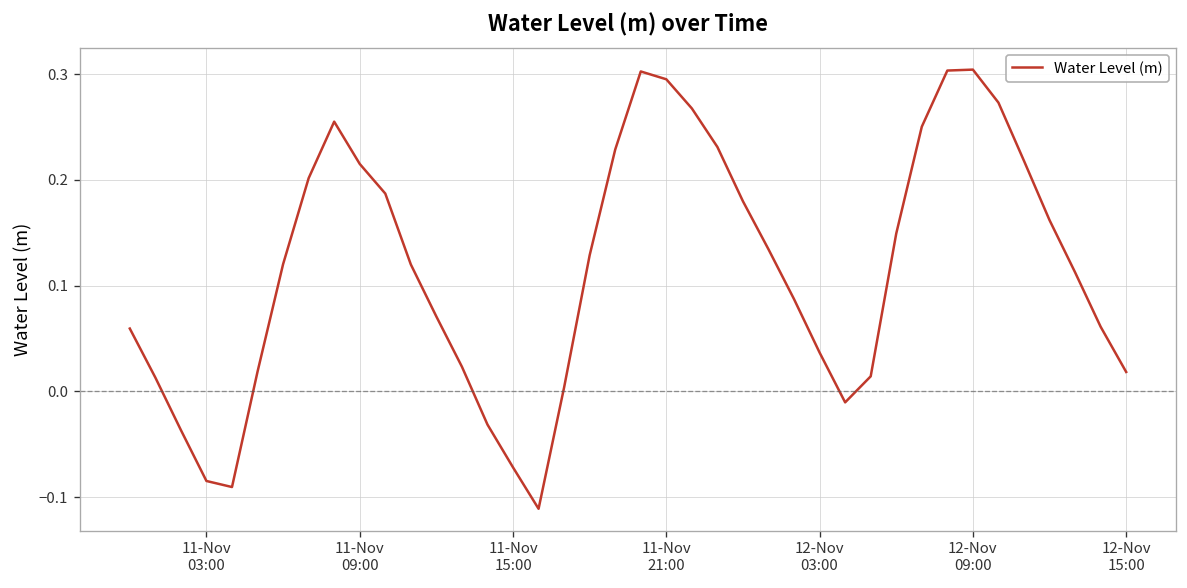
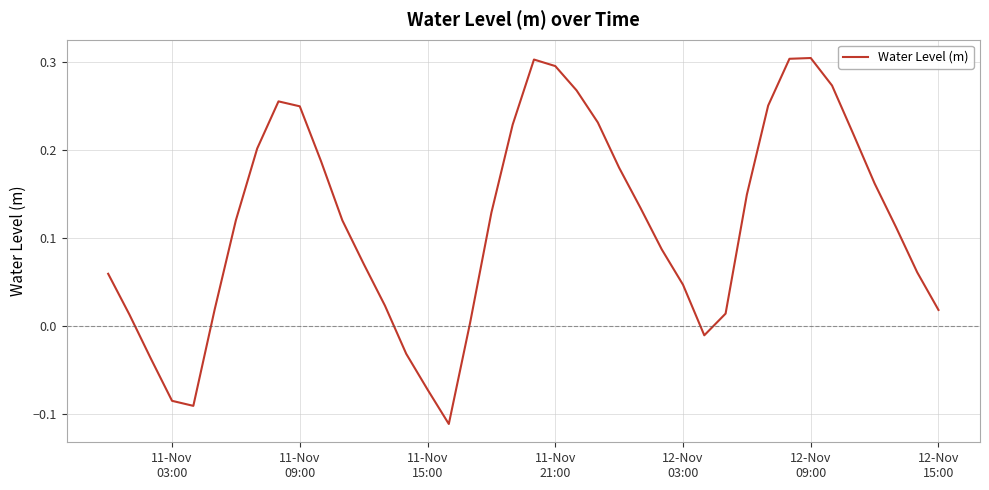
  {
    "11-Nov 03:00": -0.08,
-   "11-Nov 09:00": 0.22,
+   "11-Nov 09:00": 0.25,
    "11-Nov 15:00": -0.07,
    "11-Nov 21:00": 0.30,
-   "12-Nov 03:00": 0.04,
+   "12-Nov 03:00": 0.05,
    "12-Nov 09:00": 0.30,
    "12-Nov 15:00": 0.02
  }
